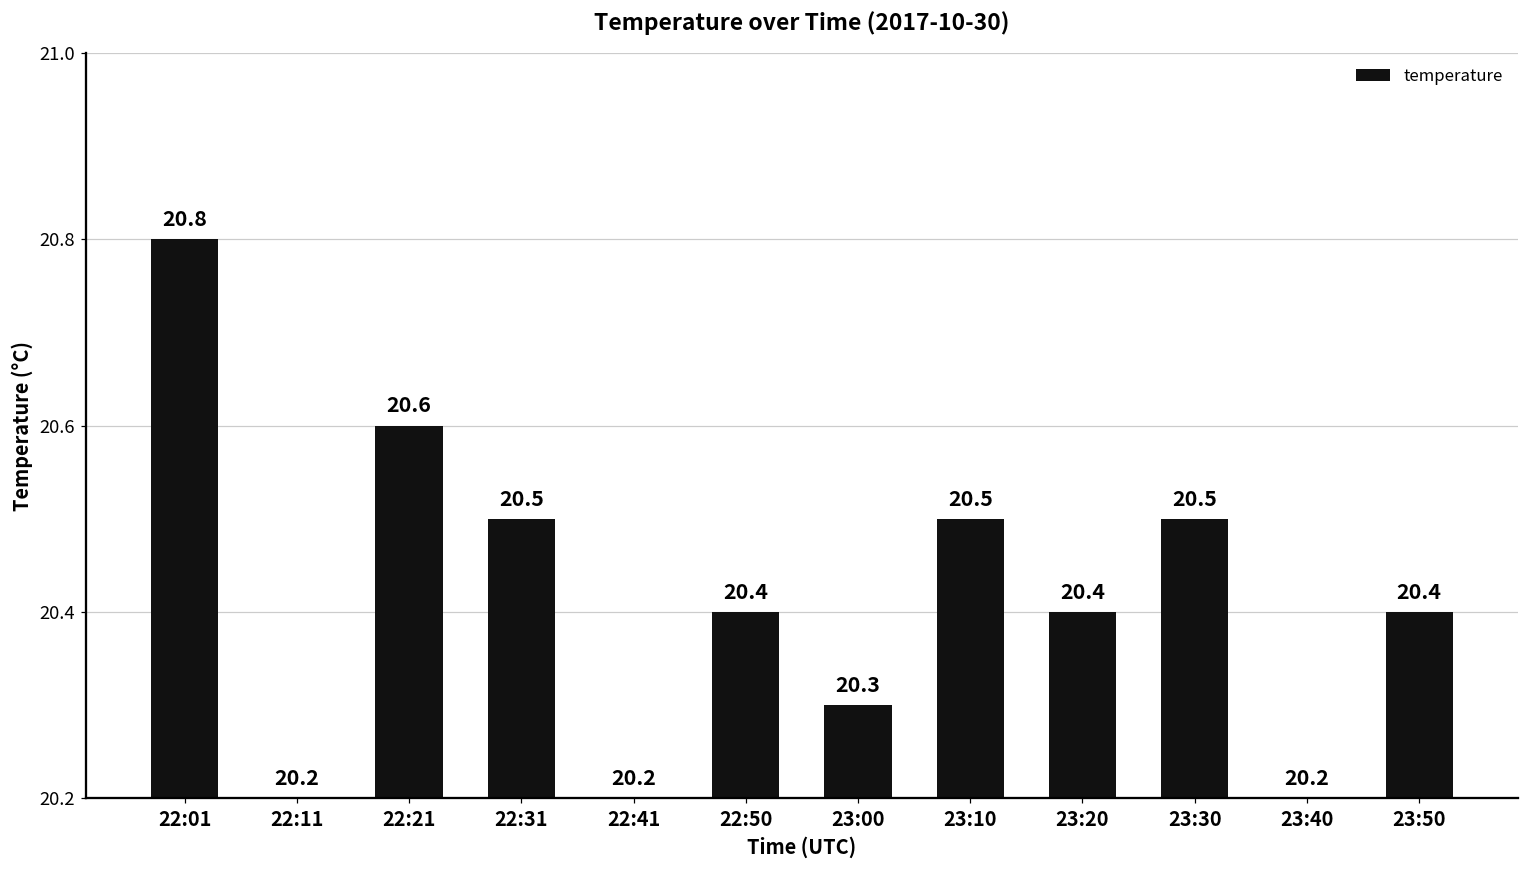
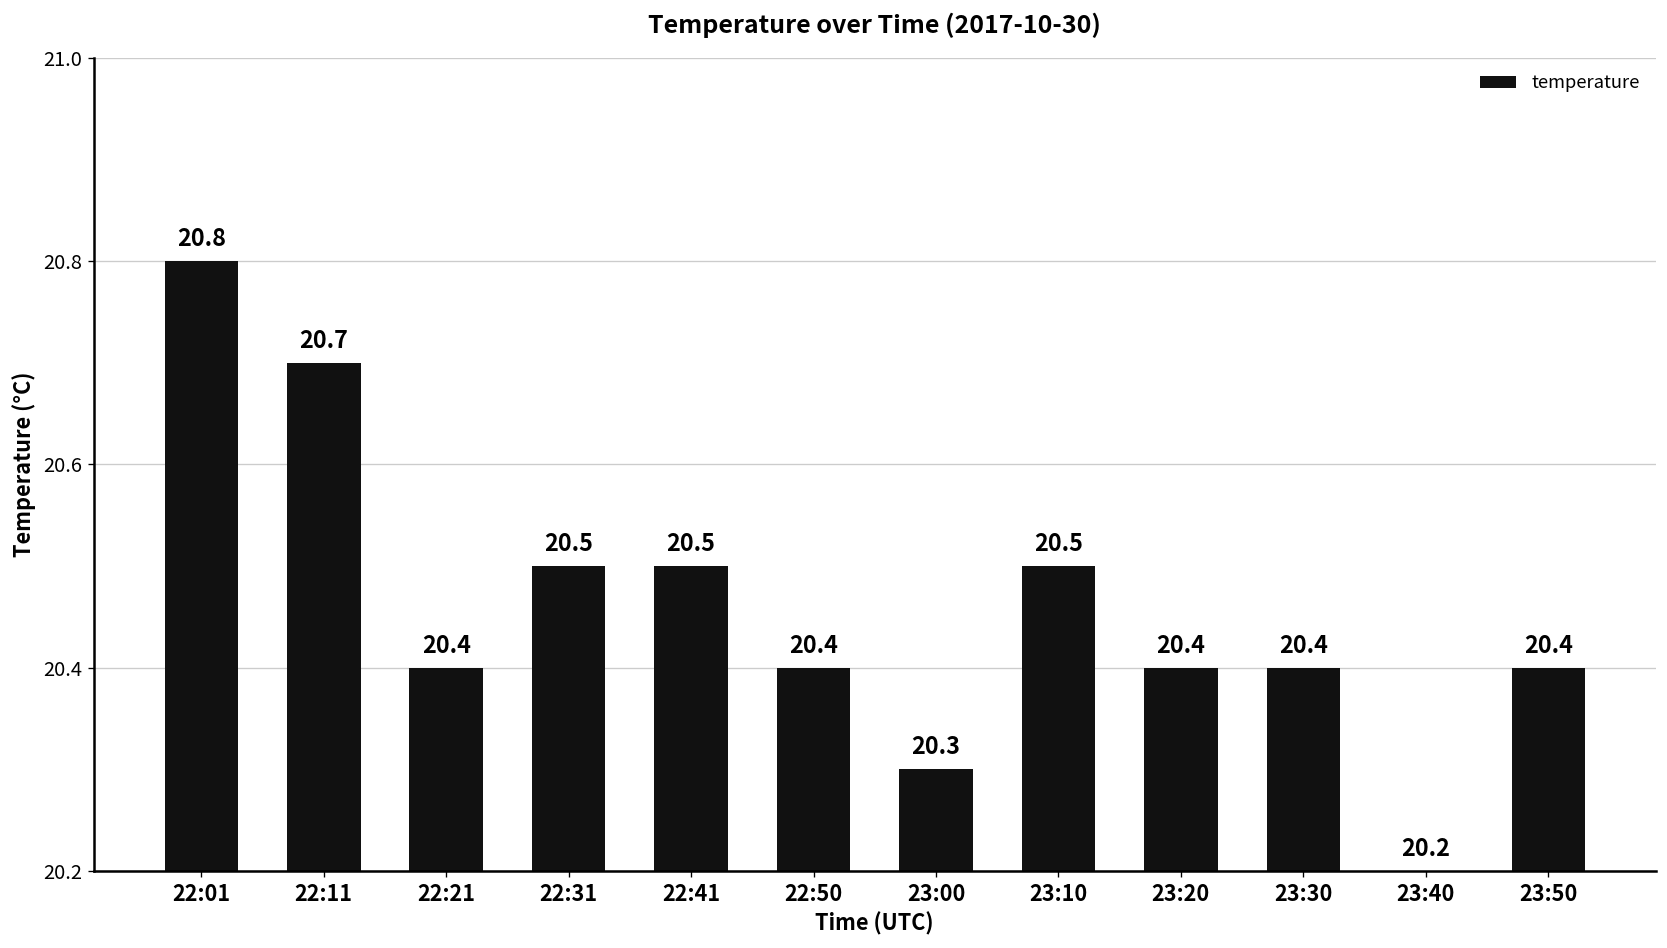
  {
    "22:01": 20.8,
-   "22:11": 20.2,
-   "22:21": 20.6,
+   "22:11": 20.7,
+   "22:21": 20.4,
    "22:31": 20.5,
-   "22:41": 20.2,
+   "22:41": 20.5,
    "22:50": 20.4,
    "23:00": 20.3,
    "23:10": 20.5,
    "23:20": 20.4,
-   "23:30": 20.5,
+   "23:30": 20.4,
    "23:40": 20.2,
    "23:50": 20.4
  }
